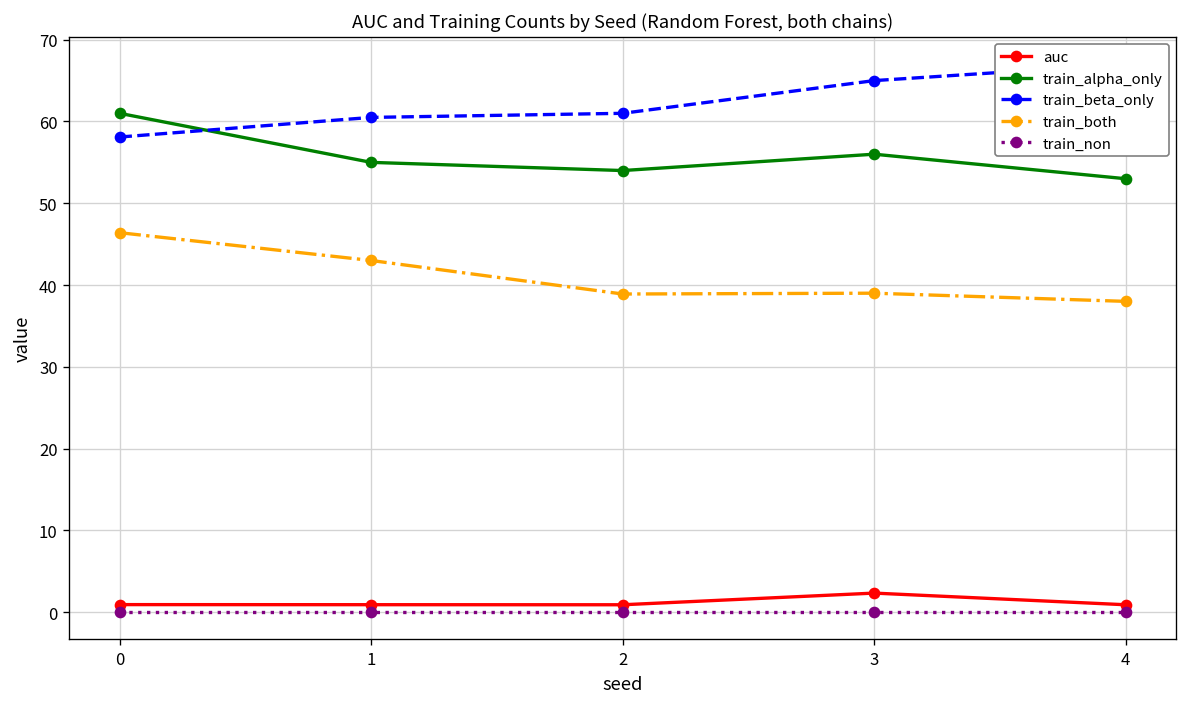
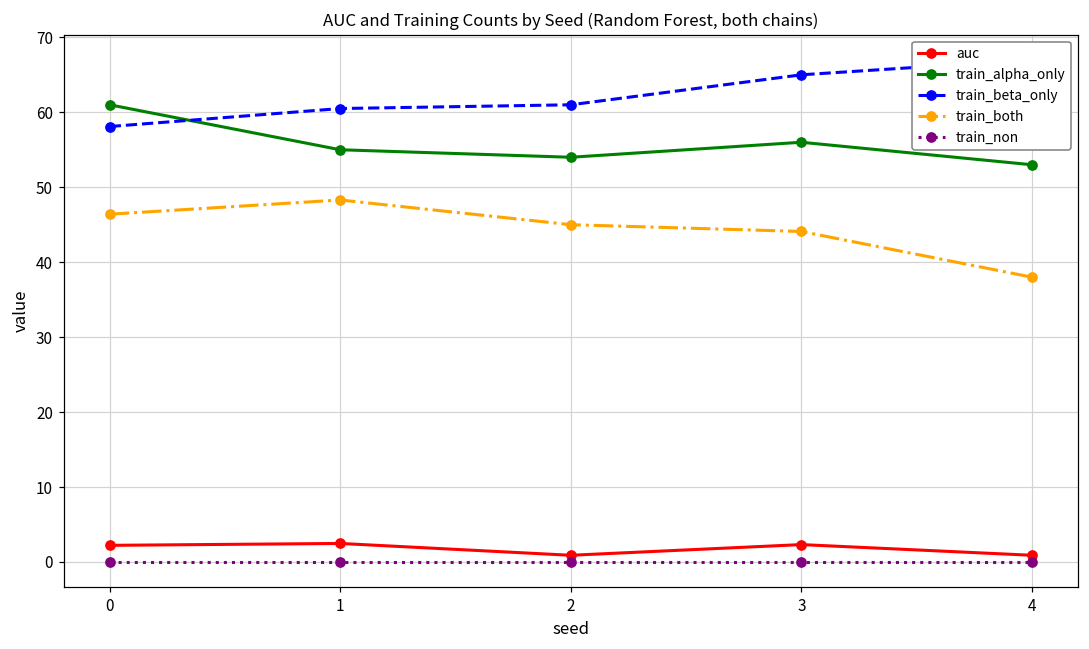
  {
    "auc": {
-     "0": 1,
-     "1": 1,
+     "0": 2,
+     "1": 2,
      "2": 1,
      "3": 2,
      "4": 1
    },
    "train_alpha_only": {
      "0": 61,
      "1": 55,
      "2": 54,
      "3": 56,
      "4": 53
    },
    "train_beta_only": {
      "0": 58,
      "1": 61,
      "2": 61,
      "3": 65
    },
    "train_both": {
      "0": 46,
-     "1": 43,
-     "2": 39,
-     "3": 39,
+     "1": 48,
+     "2": 45,
+     "3": 44,
      "4": 38
    },
    "train_non": {
      "0": 0,
      "1": 0,
      "2": 0,
      "3": 0,
      "4": 0
    }
  }
